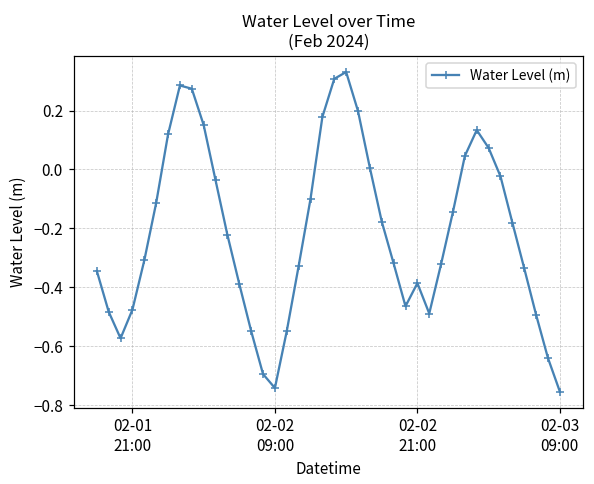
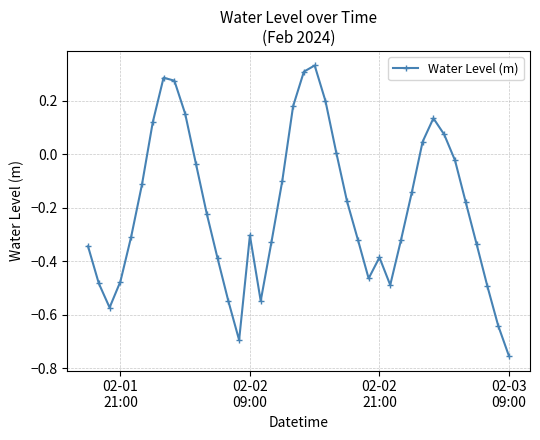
  {
    "02-01 21:00": -0.48,
-   "02-02 09:00": -0.74,
+   "02-02 09:00": -0.30,
    "02-02 21:00": -0.39,
    "02-03 09:00": -0.75
  }
